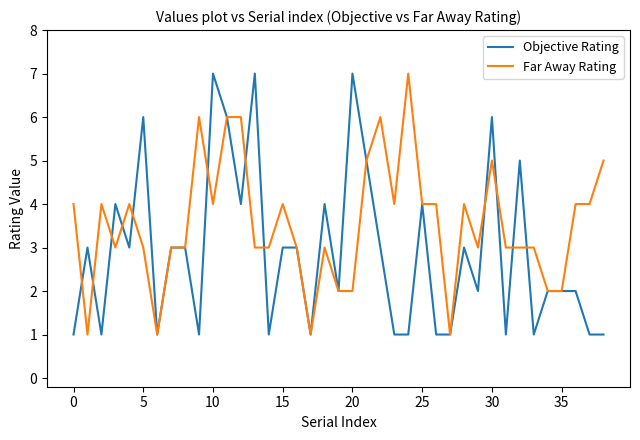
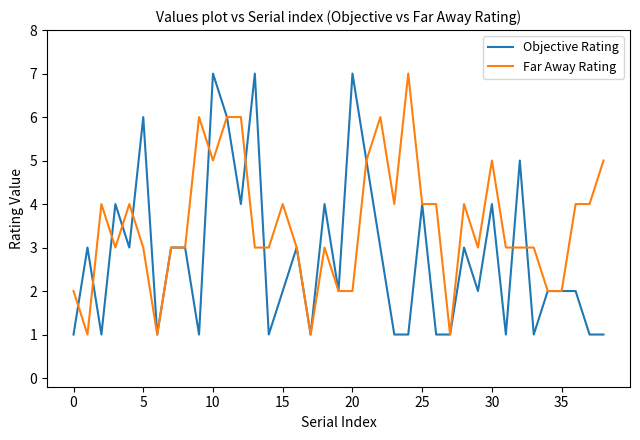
  {
    "Objective Rating": {
      "0": 1,
      "5": 6,
      "10": 7,
-     "15": 3,
+     "15": 2,
      "20": 7,
-     "30": 6
+     "30": 4
    },
    "Far Away Rating": {
-     "0": 4,
+     "0": 2,
      "5": 3,
-     "10": 4,
+     "10": 5,
      "15": 4,
      "20": 2,
      "30": 5
    }
  }
